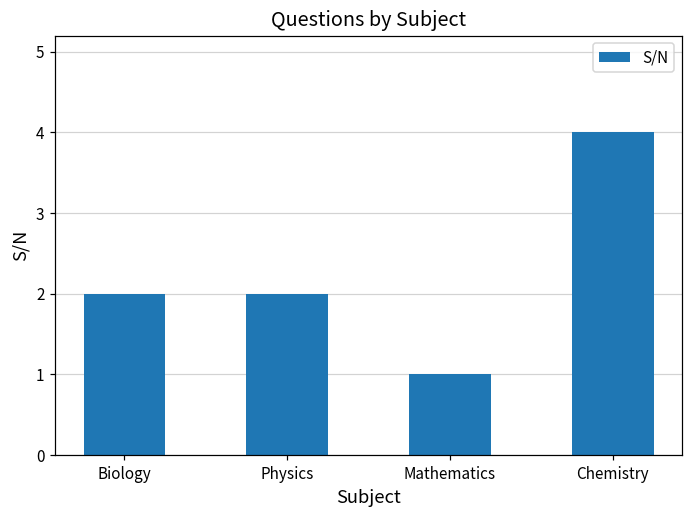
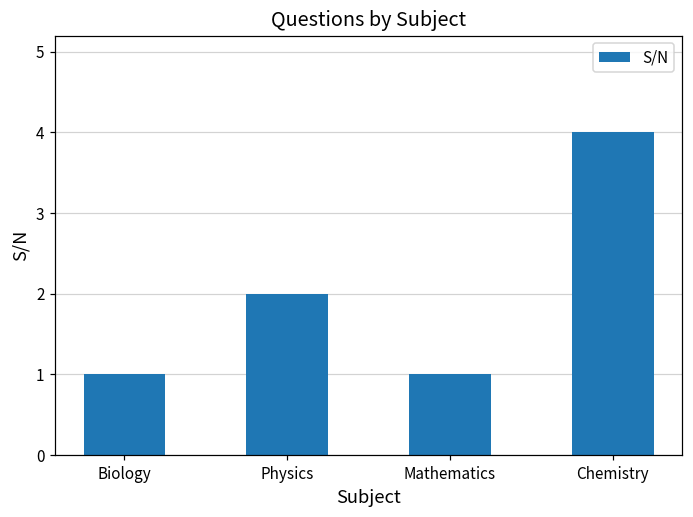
  {
-   "Biology": 2,
+   "Biology": 1,
    "Physics": 2,
    "Mathematics": 1,
    "Chemistry": 4
  }
